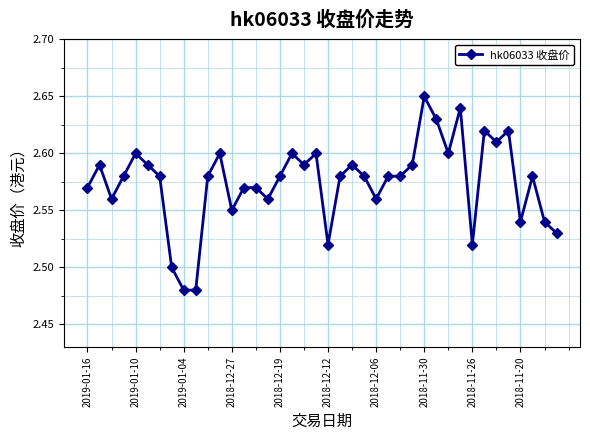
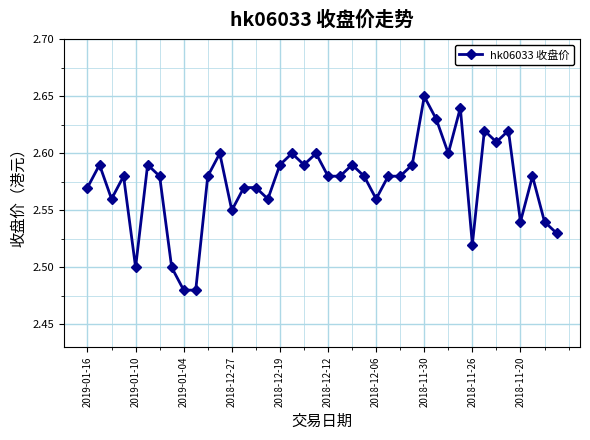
  {
    "2019-01-16": 2.57,
-   "2019-01-10": 2.6,
+   "2019-01-10": 2.5,
    "2019-01-04": 2.48,
    "2018-12-27": 2.55,
-   "2018-12-19": 2.58,
-   "2018-12-12": 2.52,
+   "2018-12-19": 2.59,
+   "2018-12-12": 2.58,
    "2018-12-06": 2.56,
    "2018-11-30": 2.65,
    "2018-11-26": 2.52,
    "2018-11-20": 2.54
  }
